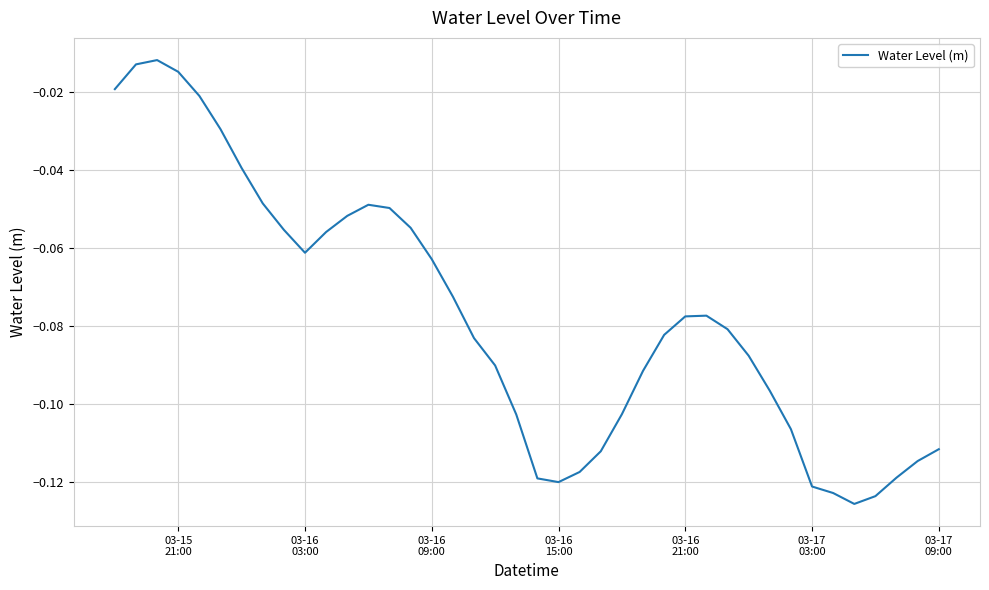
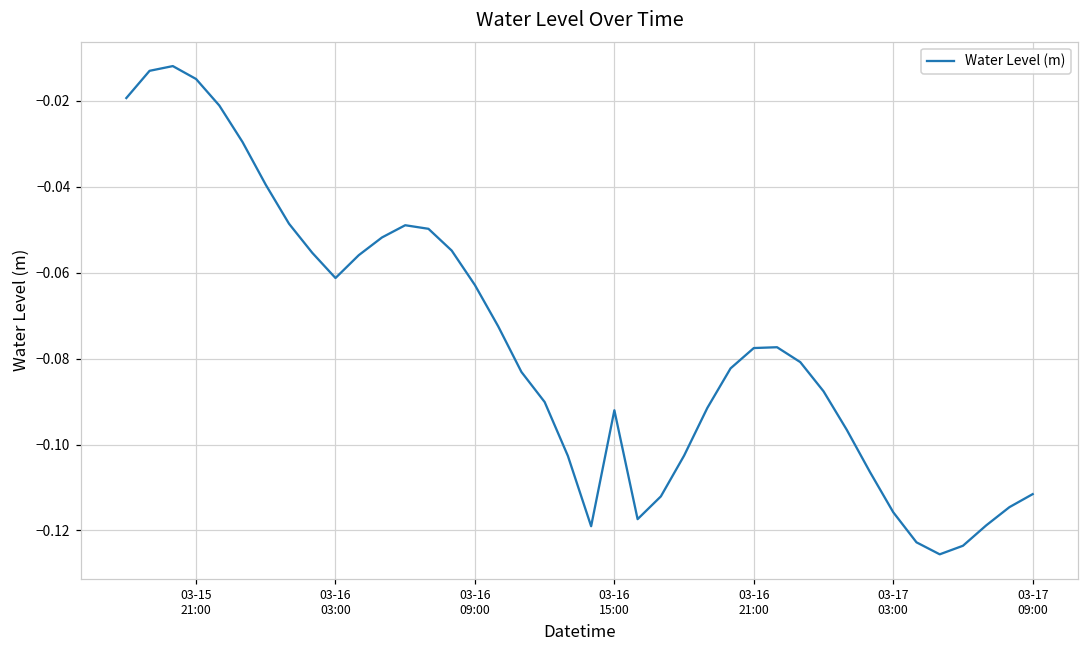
  {
    "03-15 21:00": -0.015,
    "03-16 03:00": -0.061,
    "03-16 09:00": -0.063,
-   "03-16 15:00": -0.120,
+   "03-16 15:00": -0.092,
    "03-16 21:00": -0.078,
-   "03-17 03:00": -0.121,
+   "03-17 03:00": -0.116,
    "03-17 09:00": -0.112
  }
